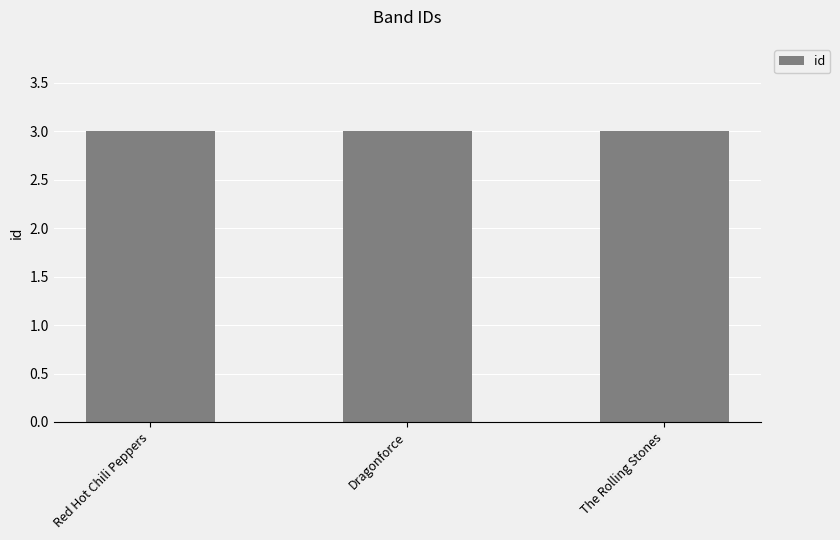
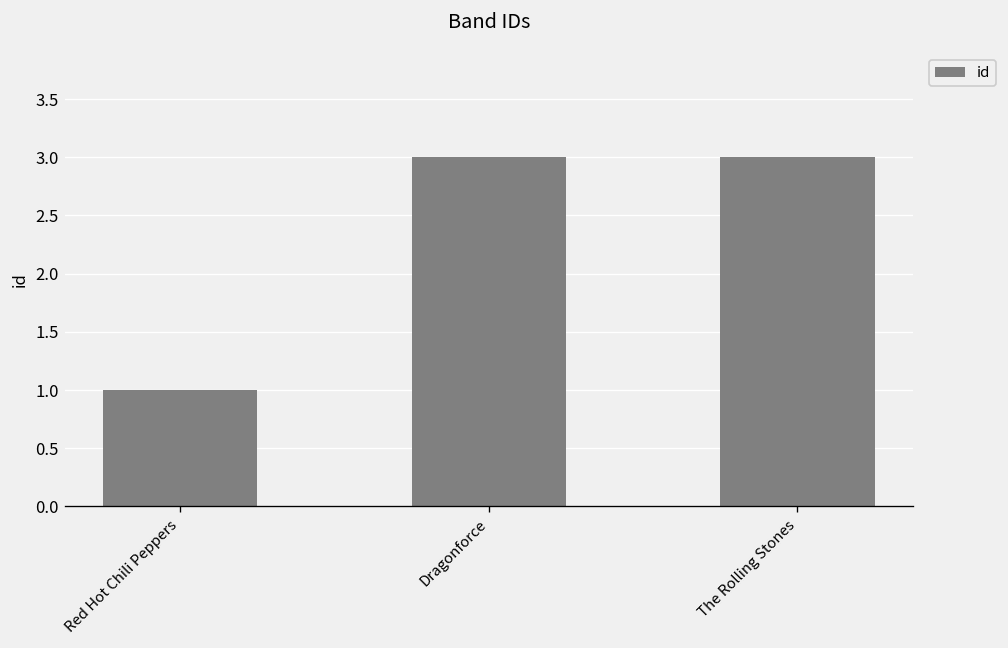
  {
-   "Red Hot Chili Peppers": 3,
+   "Red Hot Chili Peppers": 1,
    "Dragonforce": 3,
    "The Rolling Stones": 3
  }
